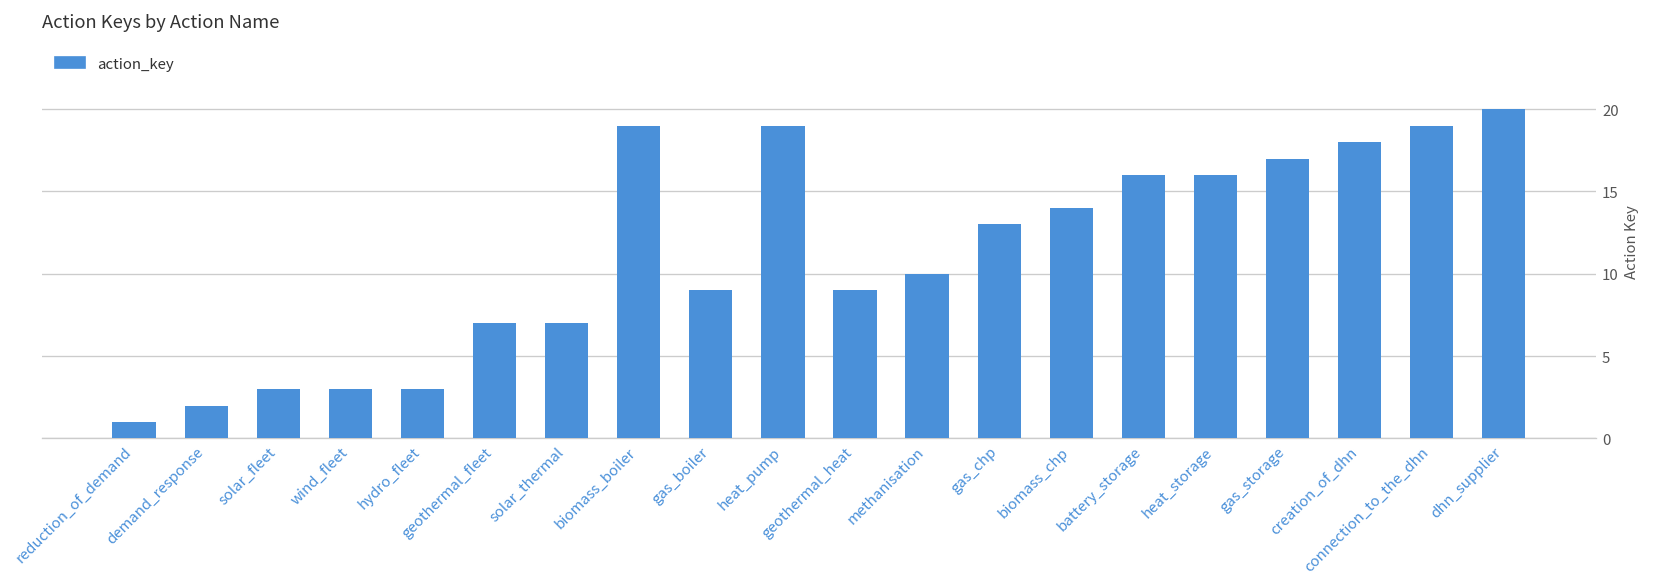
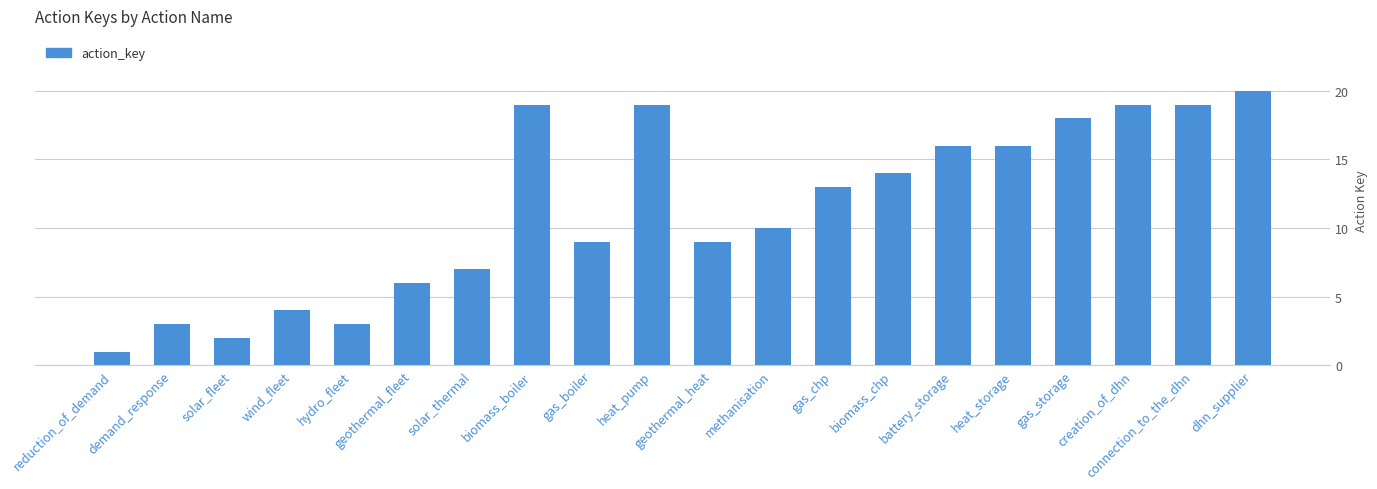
  {
    "reduction_of_demand": 1,
-   "demand_response": 2,
-   "solar_fleet": 3,
-   "wind_fleet": 3,
+   "demand_response": 3,
+   "solar_fleet": 2,
+   "wind_fleet": 4,
    "hydro_fleet": 3,
-   "geothermal_fleet": 7,
+   "geothermal_fleet": 6,
    "solar_thermal": 7,
    "biomass_boiler": 19,
    "gas_boiler": 9,
    "heat_pump": 19,
    "geothermal_heat": 9,
    "methanisation": 10,
    "gas_chp": 13,
    "biomass_chp": 14,
    "battery_storage": 16,
    "heat_storage": 16,
-   "gas_storage": 17,
-   "creation_of_dhn": 18,
+   "gas_storage": 18,
+   "creation_of_dhn": 19,
    "connection_to_the_dhn": 19,
    "dhn_supplier": 20
  }
